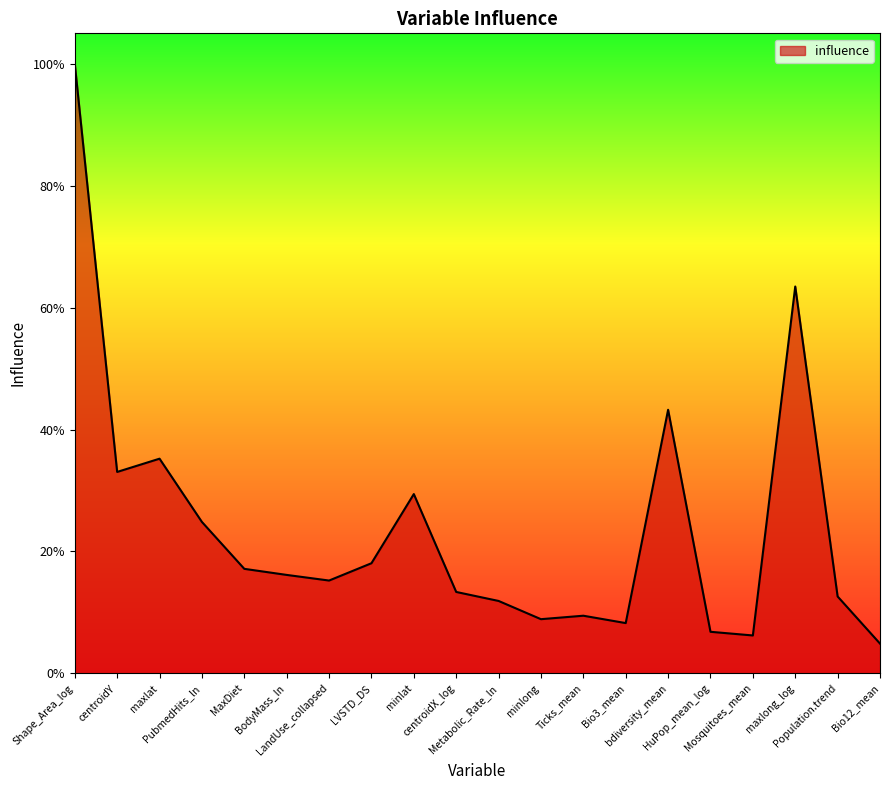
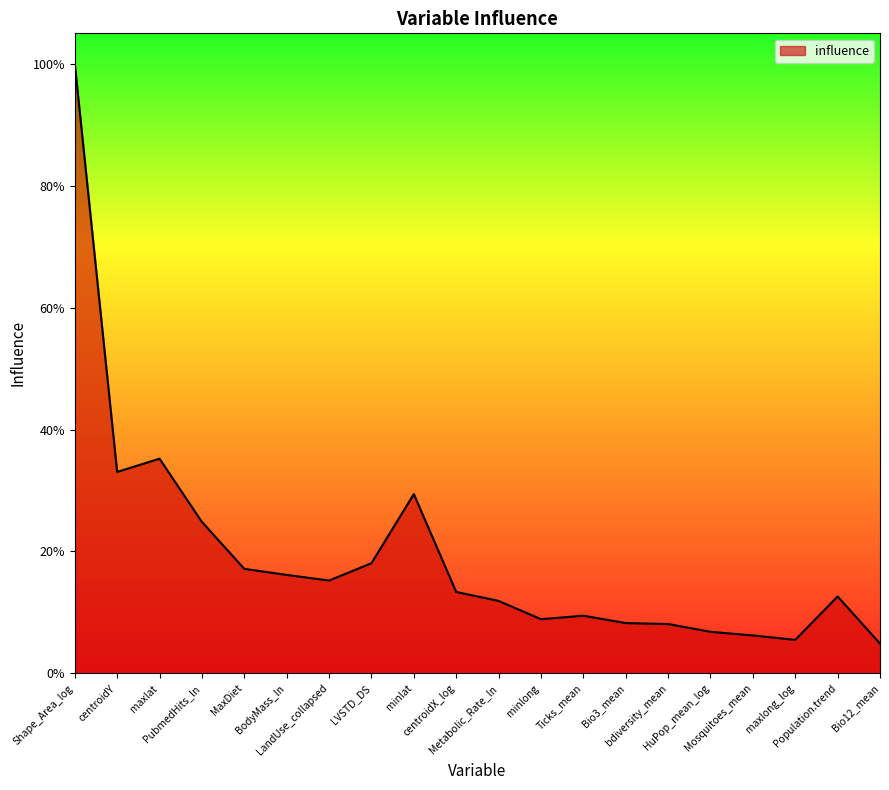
  {
    "Shape_Area_log": "100%",
    "centroidY": "33%",
    "maxlat": "35%",
    "PubmedHits_ln": "25%",
    "MaxDiet": "17%",
    "BodyMass_ln": "16%",
    "LandUse_collapsed": "15%",
    "LVSTD_DS": "18%",
    "minlat": "29%",
    "centroidX_log": "13%",
    "Metabolic_Rate_ln": "12%",
    "minlong": "9%",
    "Ticks_mean": "9%",
    "Bio3_mean": "8%",
-   "bdiversity_mean": "43%",
+   "bdiversity_mean": "8%",
    "HuPop_mean_log": "7%",
    "Mosquitoes_mean": "6%",
-   "maxlong_log": "63%",
+   "maxlong_log": "5%",
    "Population.trend": "13%",
    "Bio12_mean": "5%"
  }
